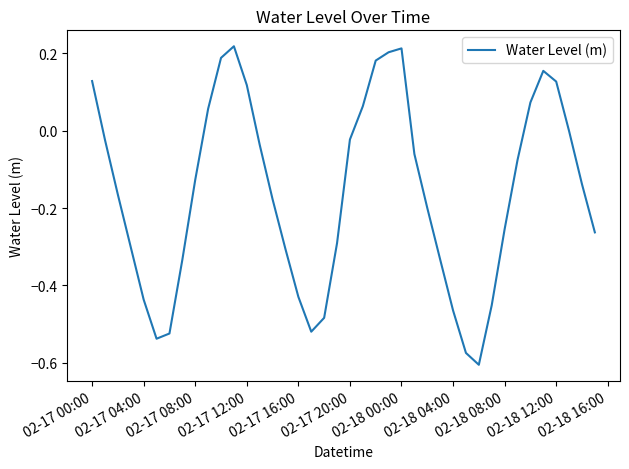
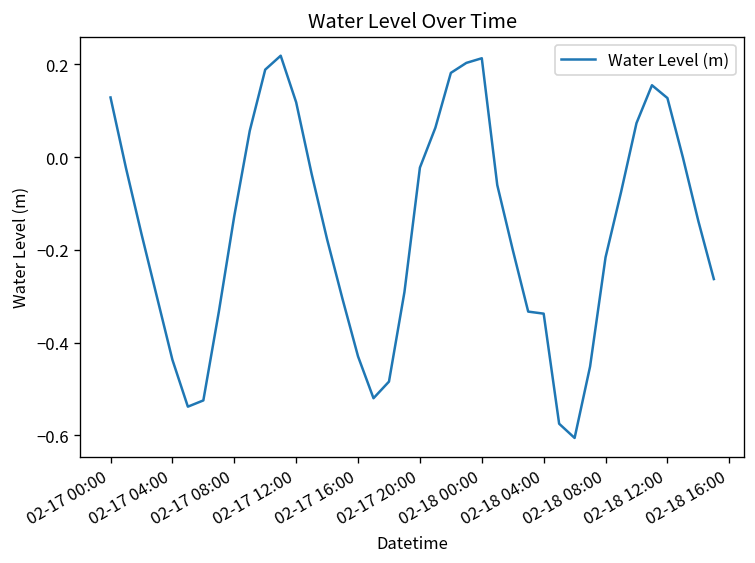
  {
    "02-17 00:00": 0.13,
    "02-17 04:00": -0.44,
    "02-17 08:00": -0.13,
    "02-17 12:00": 0.12,
    "02-17 16:00": -0.43,
    "02-17 20:00": -0.02,
    "02-18 00:00": 0.21,
-   "02-18 04:00": -0.46,
-   "02-18 08:00": -0.25,
+   "02-18 04:00": -0.34,
+   "02-18 08:00": -0.22,
    "02-18 12:00": 0.13
  }
